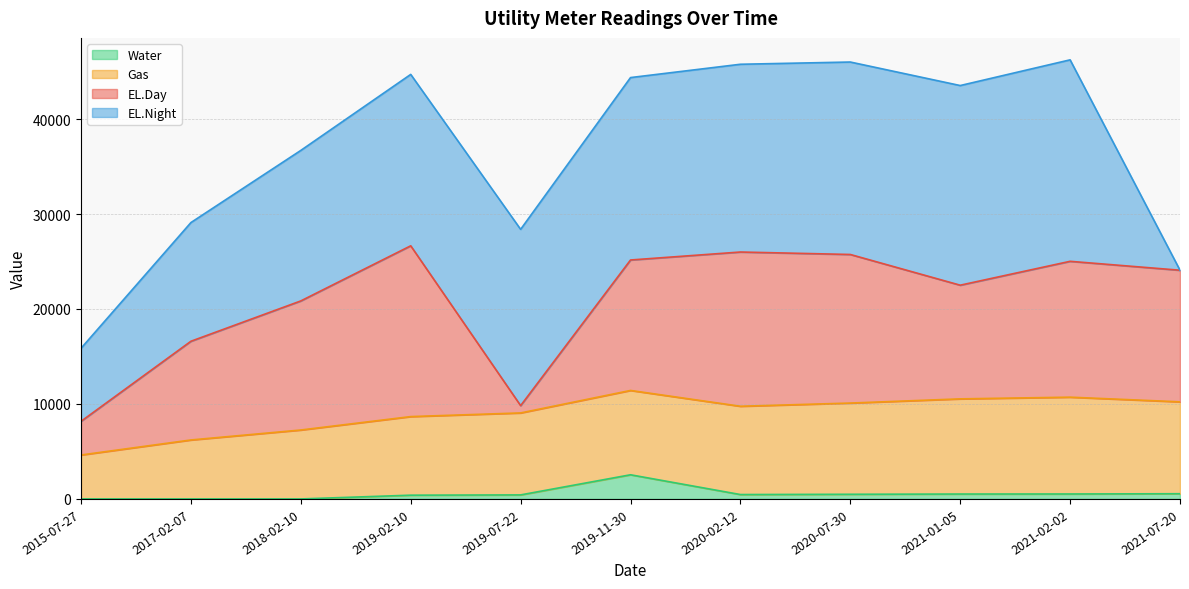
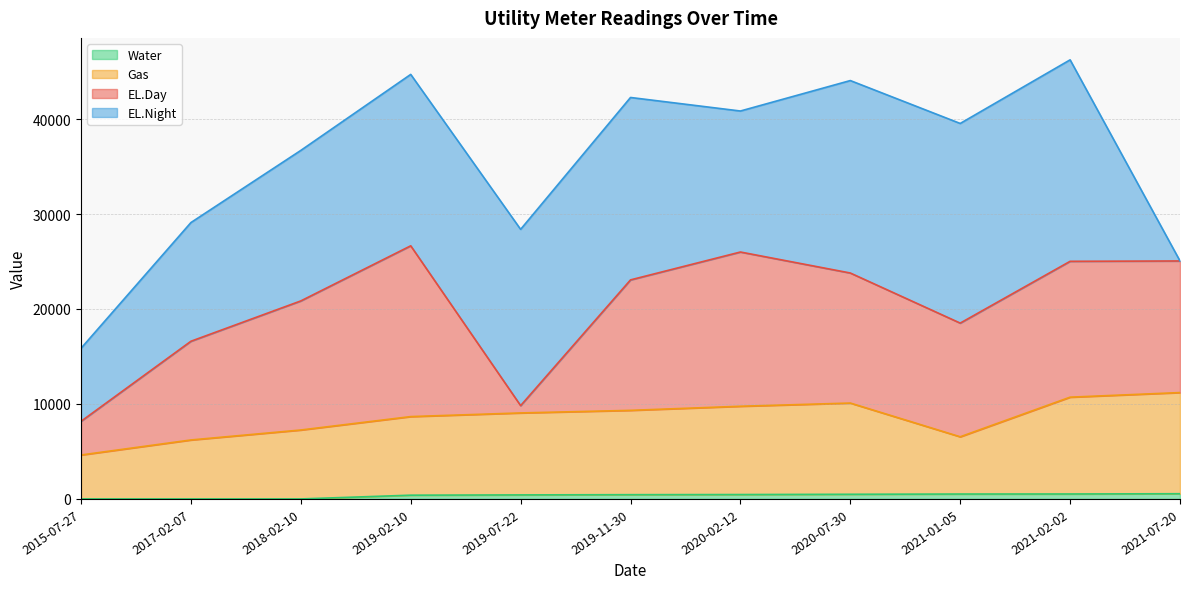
  {
    "Water": {
      "2015-07-27": 0,
      "2017-02-07": 0,
      "2018-02-10": 0,
      "2019-02-10": 0,
      "2019-07-22": 0,
-     "2019-11-30": 3000,
+     "2019-11-30": 0,
      "2020-02-12": 0,
      "2020-07-30": 0,
      "2021-01-05": 1000,
      "2021-02-02": 1000,
      "2021-07-20": 1000
    },
    "Gas": {
      "2015-07-27": 5000,
      "2017-02-07": 6000,
      "2018-02-10": 7000,
      "2019-02-10": 8000,
      "2019-07-22": 9000,
      "2019-11-30": 9000,
      "2020-02-12": 9000,
      "2020-07-30": 10000,
-     "2021-01-05": 10000,
+     "2021-01-05": 6000,
      "2021-02-02": 10000,
-     "2021-07-20": 10000
+     "2021-07-20": 11000
    },
    "EL.Day": {
      "2015-07-27": 4000,
      "2017-02-07": 10000,
      "2018-02-10": 14000,
      "2019-02-10": 18000,
      "2019-07-22": 1000,
      "2019-11-30": 14000,
      "2020-02-12": 16000,
-     "2020-07-30": 16000,
+     "2020-07-30": 14000,
      "2021-01-05": 12000,
      "2021-02-02": 14000
    },
    "EL.Night": {
      "2015-07-27": 8000,
      "2017-02-07": 12000,
      "2018-02-10": 16000,
      "2019-02-10": 18000,
      "2019-07-22": 19000,
      "2019-11-30": 19000,
-     "2020-02-12": 20000,
+     "2020-02-12": 15000,
      "2020-07-30": 20000,
      "2021-01-05": 21000,
      "2021-02-02": 21000
    }
  }
